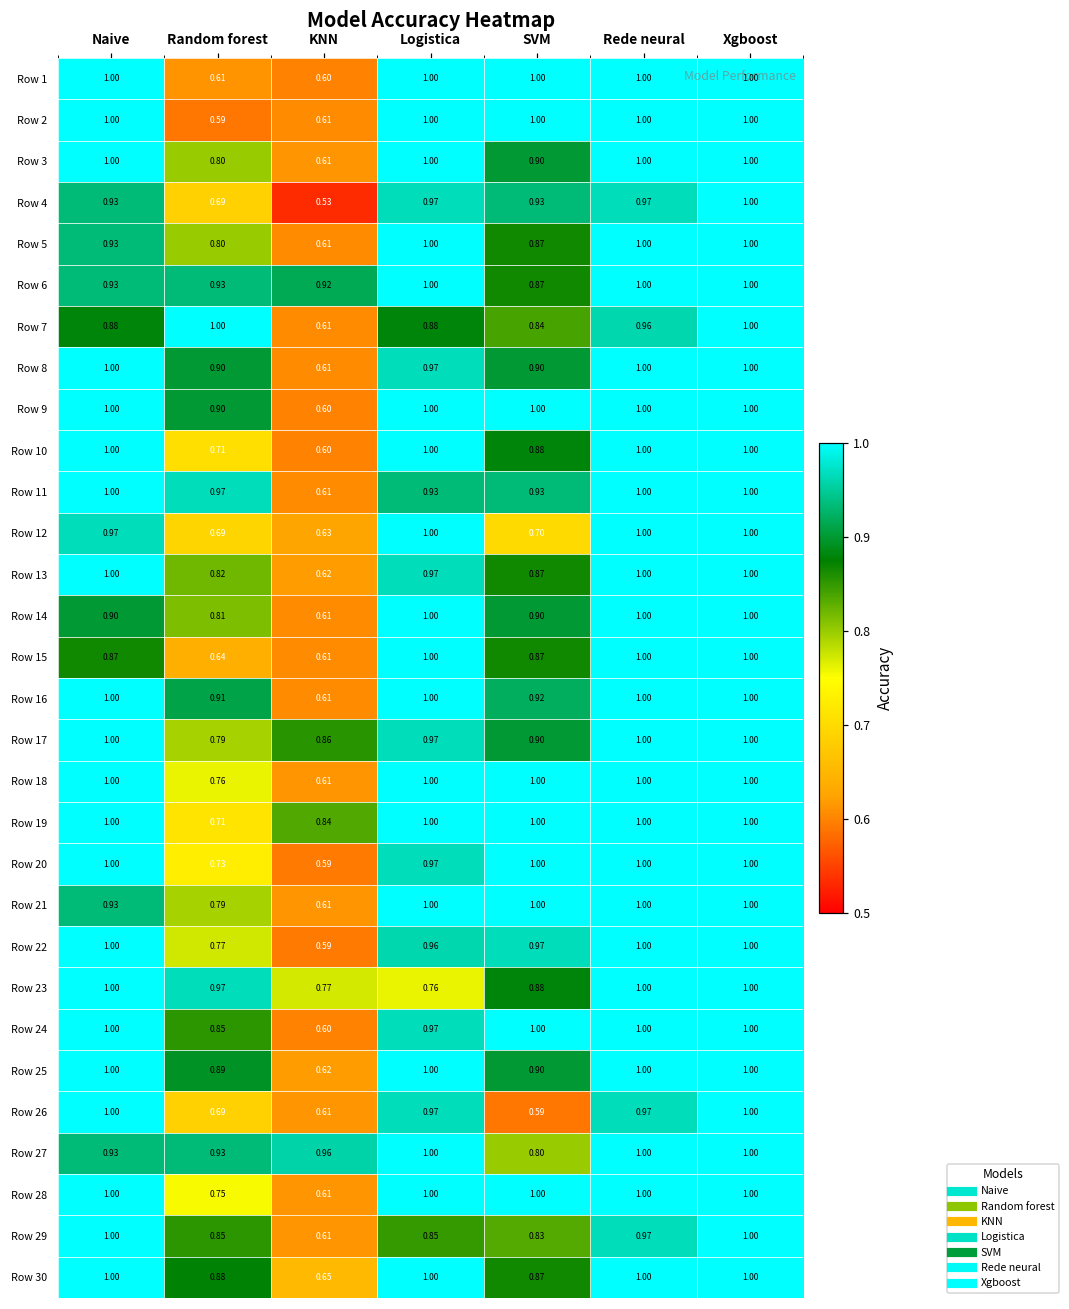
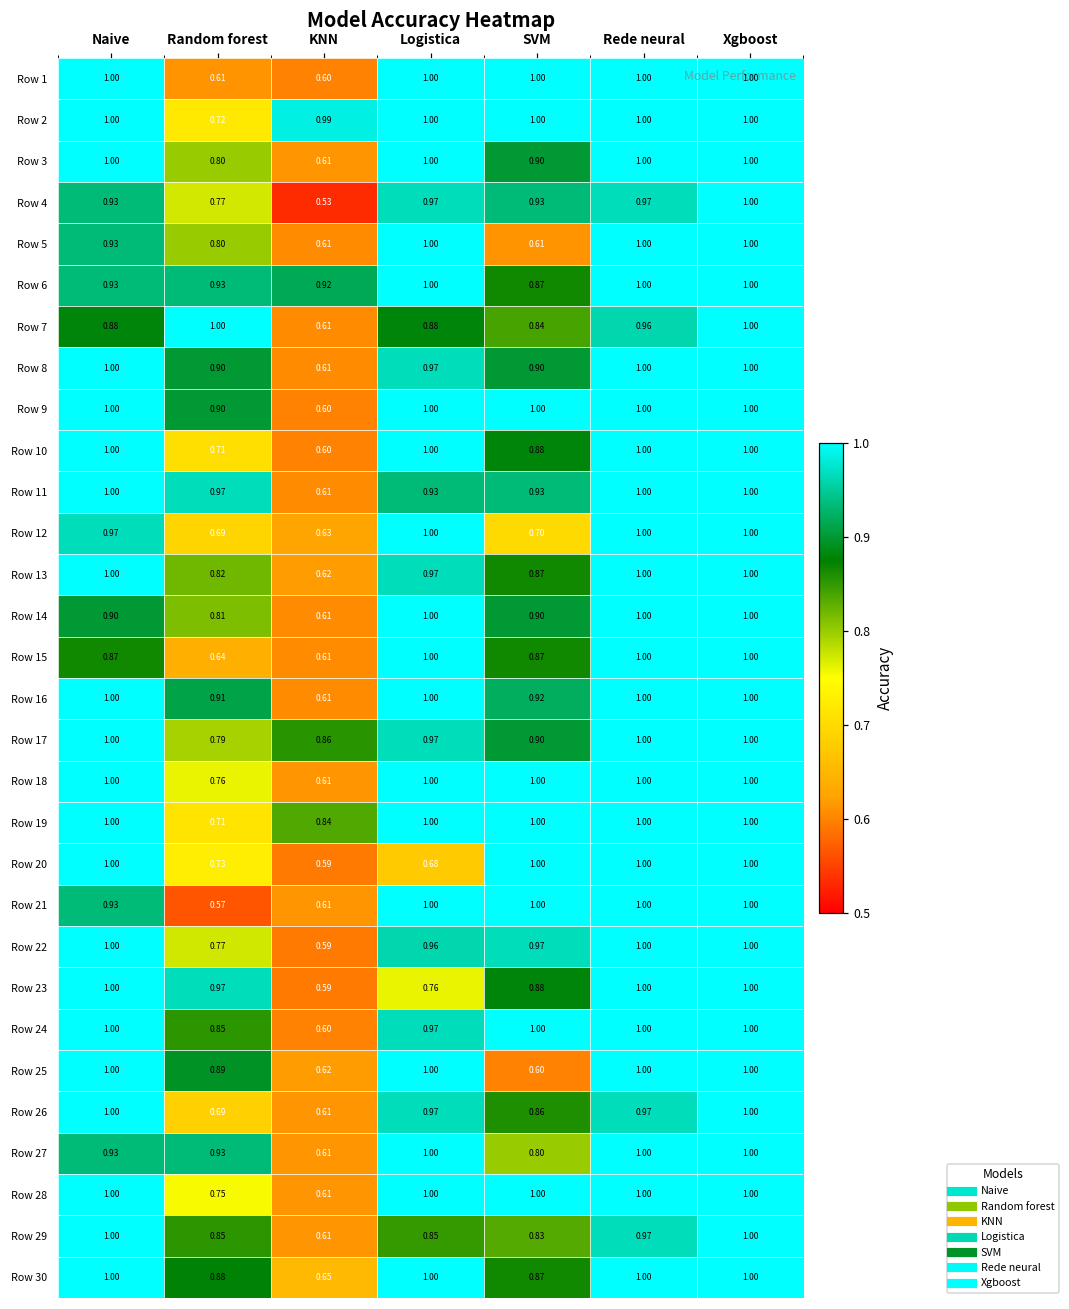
  {
    "Row 2": {
      "Naive": 1.00,
-     "Random forest": 0.59,
-     "KNN": 0.61,
+     "Random forest": 0.72,
+     "KNN": 0.99,
      "Logistica": 1.00,
      "SVM": 1.00,
      "Rede neural": 1.00,
      "Xgboost": 1.00
    },
    "Row 4": {
      "Naive": 0.93,
-     "Random forest": 0.69,
+     "Random forest": 0.77,
      "KNN": 0.53,
      "Logistica": 0.97,
      "SVM": 0.93,
      "Rede neural": 0.97,
      "Xgboost": 1.00
    },
    "Row 5": {
      "Naive": 0.93,
      "Random forest": 0.80,
      "KNN": 0.61,
      "Logistica": 1.00,
-     "SVM": 0.87,
+     "SVM": 0.61,
      "Rede neural": 1.00,
      "Xgboost": 1.00
    },
    "Row 20": {
      "Naive": 1.00,
      "Random forest": 0.73,
      "KNN": 0.59,
-     "Logistica": 0.97,
+     "Logistica": 0.68,
      "SVM": 1.00,
      "Rede neural": 1.00,
      "Xgboost": 1.00
    },
    "Row 21": {
      "Naive": 0.93,
-     "Random forest": 0.79,
+     "Random forest": 0.57,
      "KNN": 0.61,
      "Logistica": 1.00,
      "SVM": 1.00,
      "Rede neural": 1.00,
      "Xgboost": 1.00
    },
    "Row 23": {
      "Naive": 1.00,
      "Random forest": 0.97,
-     "KNN": 0.77,
+     "KNN": 0.59,
      "Logistica": 0.76,
      "SVM": 0.88,
      "Rede neural": 1.00,
      "Xgboost": 1.00
    },
    "Row 25": {
      "Naive": 1.00,
      "Random forest": 0.89,
      "KNN": 0.62,
      "Logistica": 1.00,
-     "SVM": 0.90,
+     "SVM": 0.60,
      "Rede neural": 1.00,
      "Xgboost": 1.00
    },
    "Row 26": {
      "Naive": 1.00,
      "Random forest": 0.69,
      "KNN": 0.61,
      "Logistica": 0.97,
-     "SVM": 0.59,
+     "SVM": 0.86,
      "Rede neural": 0.97,
      "Xgboost": 1.00
    },
    "Row 27": {
      "Naive": 0.93,
      "Random forest": 0.93,
-     "KNN": 0.96,
+     "KNN": 0.61,
      "Logistica": 1.00,
      "SVM": 0.80,
      "Rede neural": 1.00,
      "Xgboost": 1.00
    }
  }
